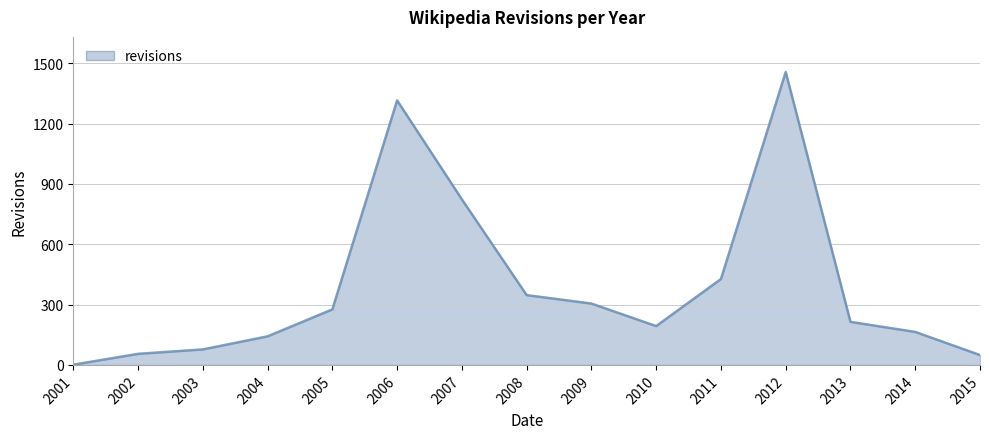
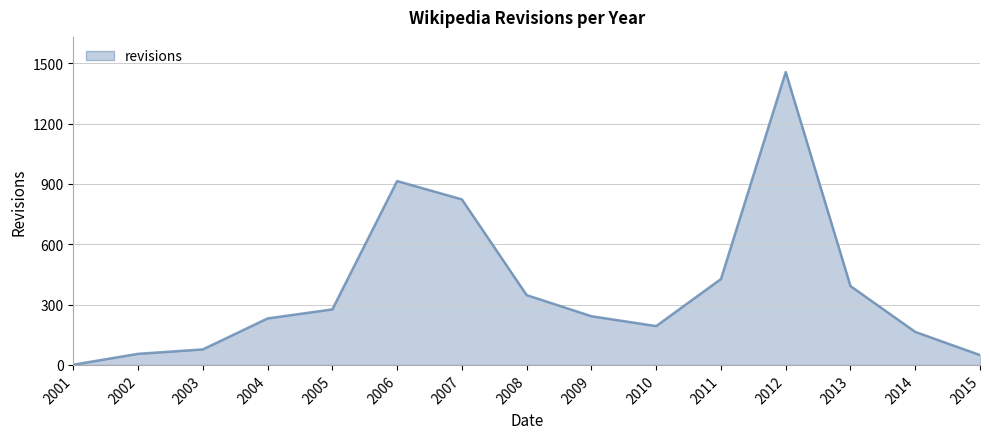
  {
    "2001": 0,
    "2002": 60,
    "2003": 80,
-   "2004": 140,
+   "2004": 230,
    "2005": 280,
-   "2006": 1320,
+   "2006": 910,
    "2007": 820,
    "2008": 350,
-   "2009": 310,
+   "2009": 240,
    "2010": 190,
    "2011": 430,
    "2012": 1460,
-   "2013": 210,
+   "2013": 390,
    "2014": 160,
    "2015": 50
  }
